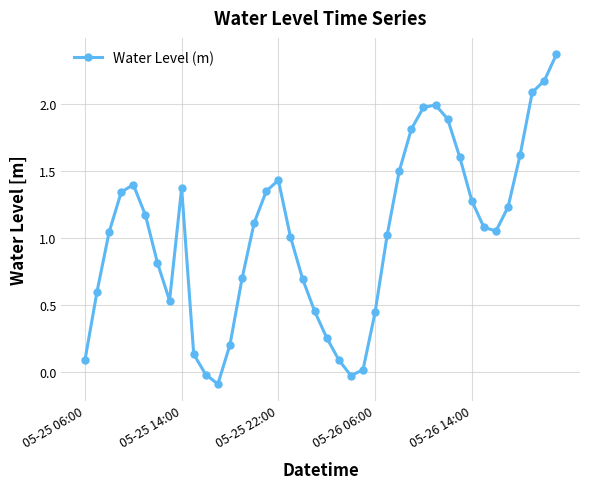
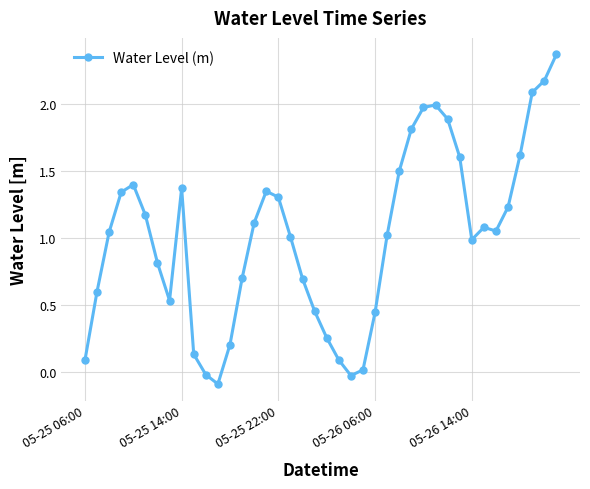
  {
    "05-25 06:00": 0.09,
    "05-25 14:00": 1.37,
-   "05-25 22:00": 1.43,
+   "05-25 22:00": 1.30,
    "05-26 06:00": 0.44,
-   "05-26 14:00": 1.28
+   "05-26 14:00": 0.99
  }
